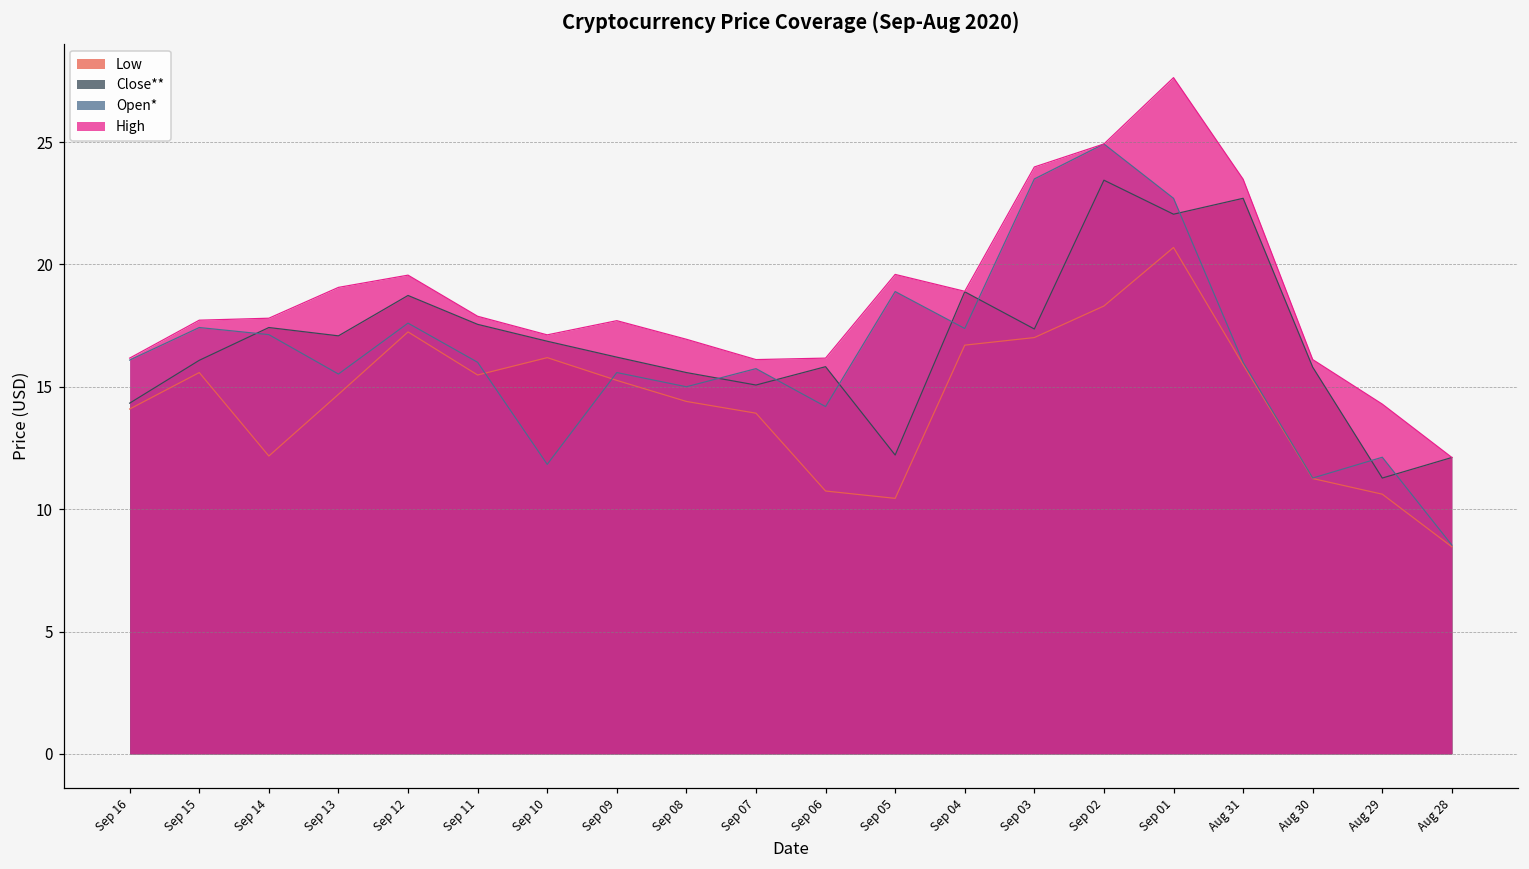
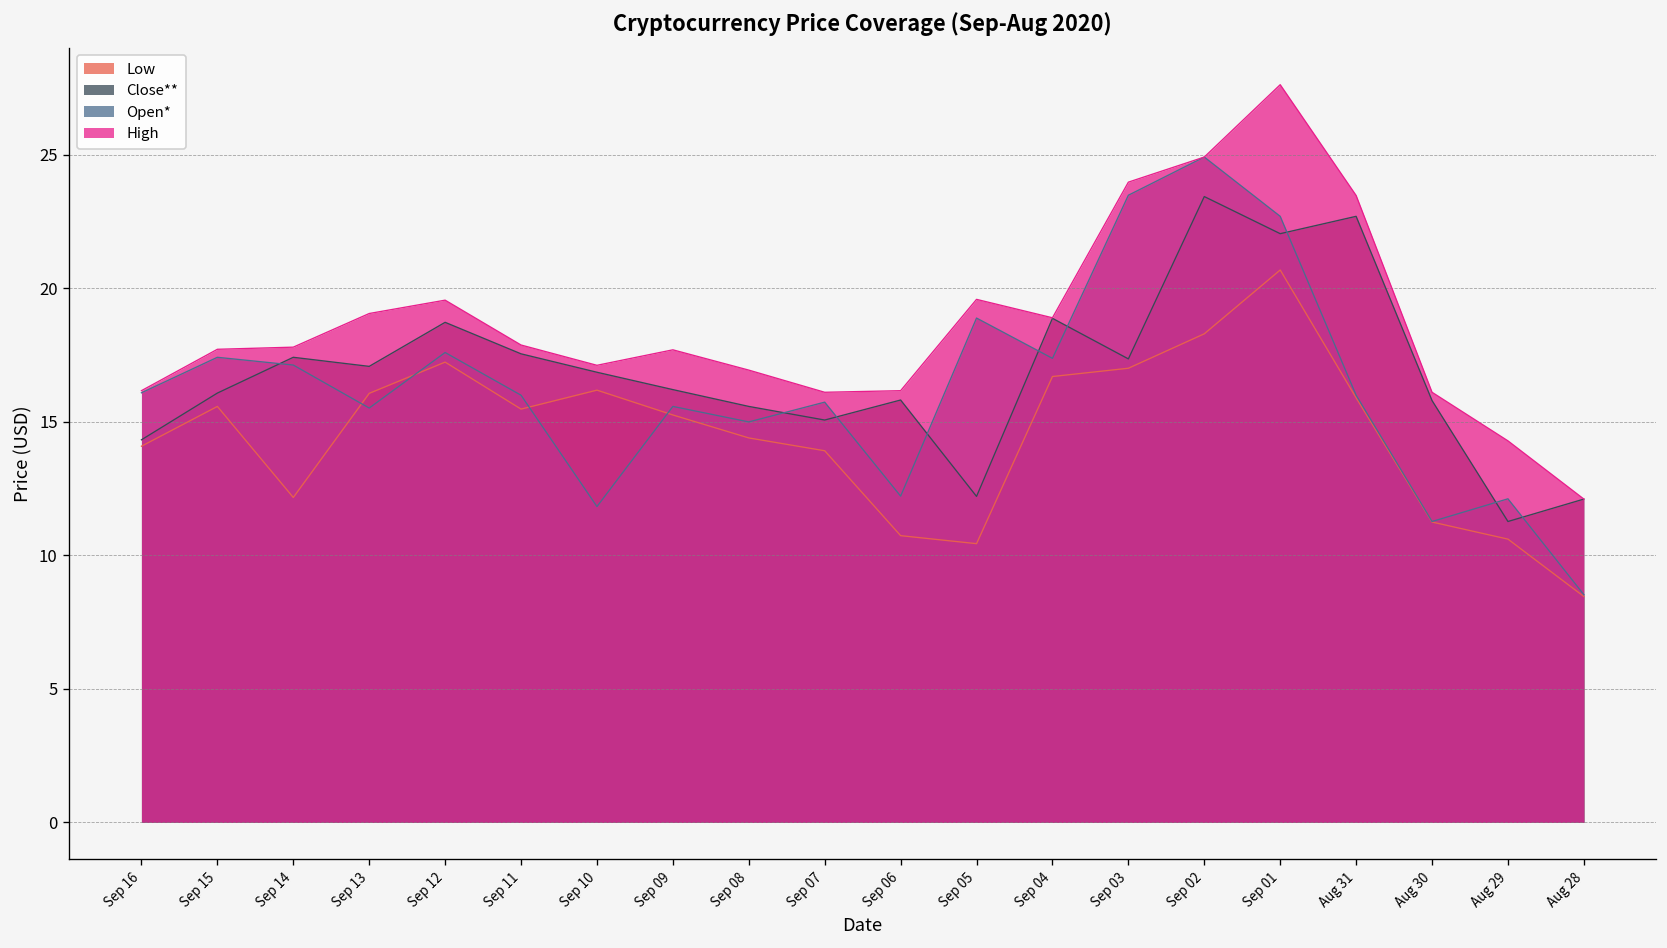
  {
    "Low": {
      "Sep 16": 14.1,
      "Sep 15": 15.6,
      "Sep 14": 12.2,
-     "Sep 13": 14.7,
+     "Sep 13": 16.1,
      "Sep 12": 17.2,
      "Sep 11": 15.5,
      "Sep 10": 16.2,
      "Sep 09": 15.3,
      "Sep 08": 14.4,
      "Sep 07": 13.9,
      "Sep 06": 10.7,
      "Sep 05": 10.4,
      "Sep 04": 16.7,
      "Sep 03": 17.0,
      "Sep 02": 18.3,
      "Sep 01": 20.7,
      "Aug 29": 10.6
    },
    "Close**": {
      "Sep 16": 14.3,
      "Sep 15": 16.1,
      "Sep 14": 17.4,
      "Sep 13": 17.1,
      "Sep 12": 18.7,
      "Sep 11": 17.6,
      "Sep 10": 16.9,
      "Sep 09": 16.2,
      "Sep 08": 15.6,
      "Sep 07": 15.1,
      "Sep 06": 15.8,
      "Sep 05": 12.2,
      "Sep 03": 17.4,
      "Sep 02": 23.4,
      "Sep 01": 22.1,
      "Aug 31": 22.7,
      "Aug 30": 15.8,
      "Aug 29": 11.3
    },
    "Open*": {
      "Sep 15": 17.4,
      "Sep 14": 17.1,
      "Sep 13": 15.5,
      "Sep 12": 17.6,
      "Sep 11": 16.0,
      "Sep 10": 11.8,
      "Sep 09": 15.6,
      "Sep 08": 15.0,
      "Sep 07": 15.7,
-     "Sep 06": 14.2,
+     "Sep 06": 12.2,
      "Sep 05": 18.9,
      "Sep 04": 17.4,
      "Sep 03": 23.5,
      "Sep 01": 22.7,
      "Aug 29": 12.1
    },
    "High": {
      "Sep 15": 17.7,
      "Sep 14": 17.8,
      "Sep 13": 19.1,
      "Sep 12": 19.6,
      "Sep 11": 17.9,
      "Sep 10": 17.1,
      "Sep 09": 17.7,
      "Sep 08": 16.9,
      "Sep 07": 16.1,
      "Sep 06": 16.2,
      "Sep 05": 19.6,
      "Sep 03": 24.0,
      "Sep 01": 27.6,
      "Aug 31": 23.5,
      "Aug 30": 16.1,
      "Aug 29": 14.3
    }
  }
